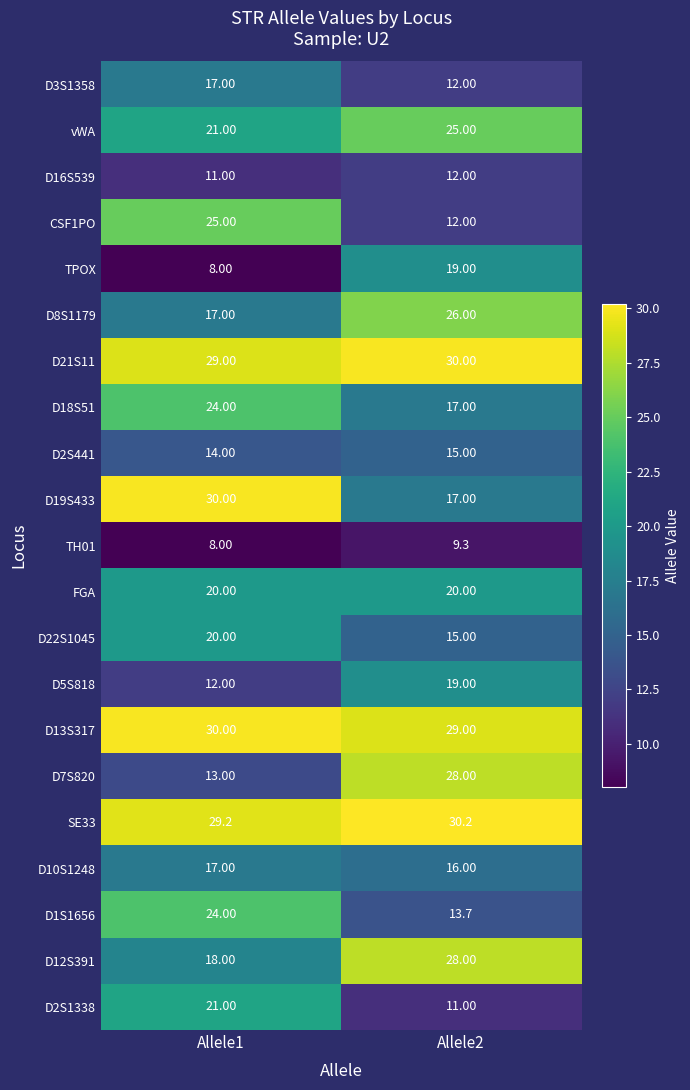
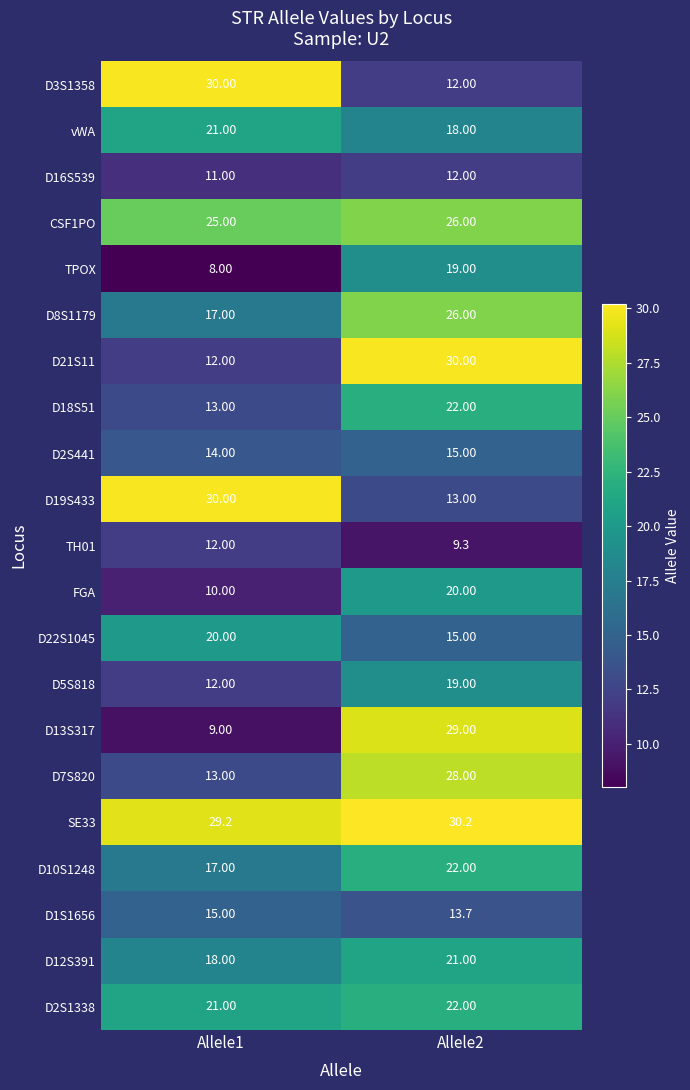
  {
    "D3S1358": {
-     "Allele1": 17.00,
+     "Allele1": 30.00,
      "Allele2": 12.00
    },
    "vWA": {
      "Allele1": 21.00,
-     "Allele2": 25.00
+     "Allele2": 18.00
    },
    "D16S539": {
      "Allele1": 11.00,
      "Allele2": 12.00
    },
    "CSF1PO": {
      "Allele1": 25.00,
-     "Allele2": 12.00
+     "Allele2": 26.00
    },
    "TPOX": {
      "Allele1": 8.00,
      "Allele2": 19.00
    },
    "D8S1179": {
      "Allele1": 17.00,
      "Allele2": 26.00
    },
    "D21S11": {
-     "Allele1": 29.00,
+     "Allele1": 12.00,
      "Allele2": 30.00
    },
    "D18S51": {
-     "Allele1": 24.00,
-     "Allele2": 17.00
+     "Allele1": 13.00,
+     "Allele2": 22.00
    },
    "D2S441": {
      "Allele1": 14.00,
      "Allele2": 15.00
    },
    "D19S433": {
      "Allele1": 30.00,
-     "Allele2": 17.00
+     "Allele2": 13.00
    },
    "TH01": {
-     "Allele1": 8.00,
+     "Allele1": 12.00,
      "Allele2": 9.3
    },
    "FGA": {
-     "Allele1": 20.00,
+     "Allele1": 10.00,
      "Allele2": 20.00
    },
    "D22S1045": {
      "Allele1": 20.00,
      "Allele2": 15.00
    },
    "D5S818": {
      "Allele1": 12.00,
      "Allele2": 19.00
    },
    "D13S317": {
-     "Allele1": 30.00,
+     "Allele1": 9.00,
      "Allele2": 29.00
    },
    "D7S820": {
      "Allele1": 13.00,
      "Allele2": 28.00
    },
    "SE33": {
      "Allele1": 29.2,
      "Allele2": 30.2
    },
    "D10S1248": {
      "Allele1": 17.00,
-     "Allele2": 16.00
+     "Allele2": 22.00
    },
    "D1S1656": {
-     "Allele1": 24.00,
+     "Allele1": 15.00,
      "Allele2": 13.7
    },
    "D12S391": {
      "Allele1": 18.00,
-     "Allele2": 28.00
+     "Allele2": 21.00
    },
    "D2S1338": {
      "Allele1": 21.00,
-     "Allele2": 11.00
+     "Allele2": 22.00
    }
  }
